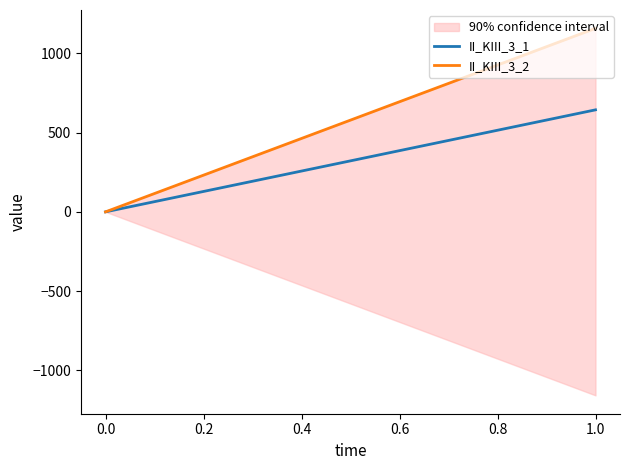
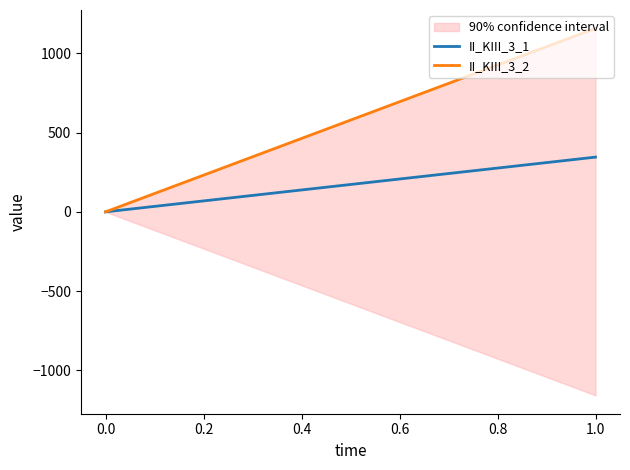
  {
    "II_KIII_3_1": {
-     "1.0": 640
+     "1.0": 350
    }
  }
